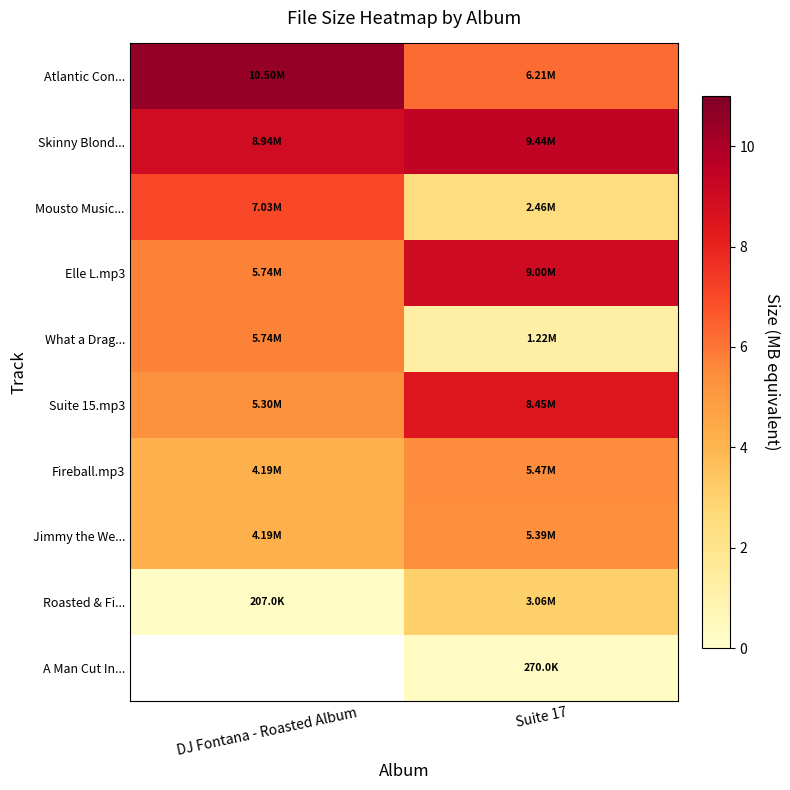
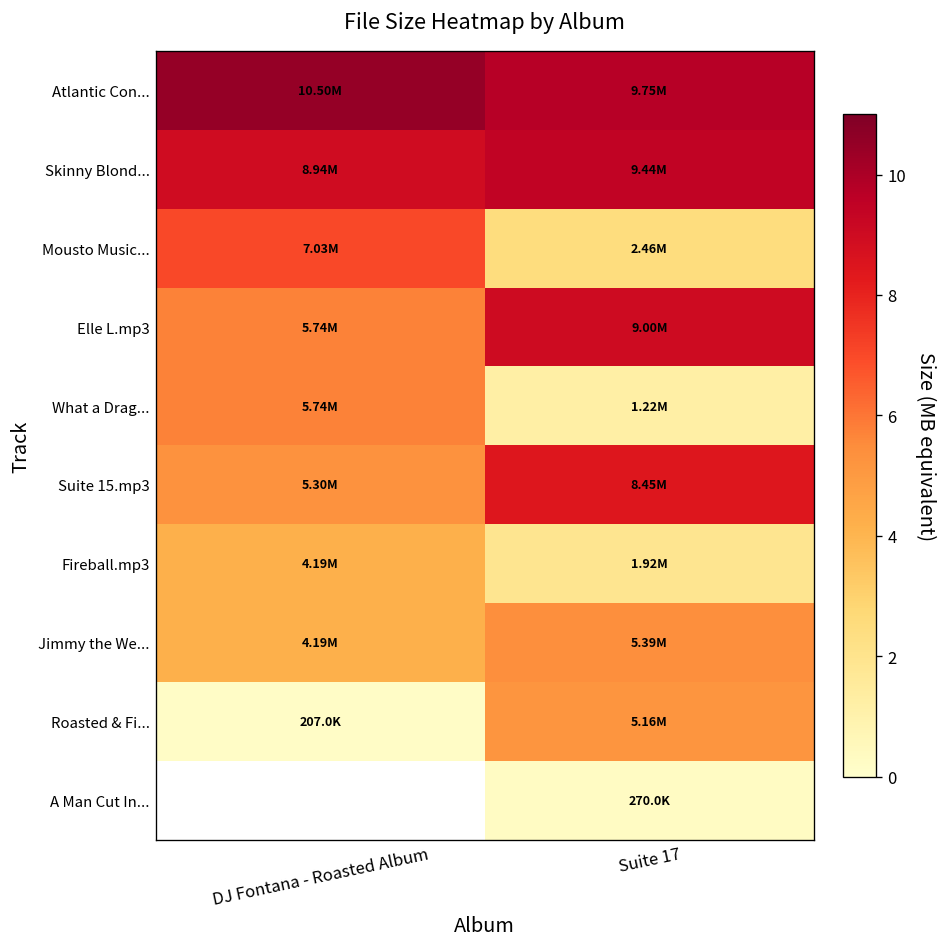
  {
    "Atlantic Con...": {
      "DJ Fontana - Roasted Album": "10.50M",
-     "Suite 17": "6.21M"
+     "Suite 17": "9.75M"
    },
    "Skinny Blond...": {
      "DJ Fontana - Roasted Album": "8.94M",
      "Suite 17": "9.44M"
    },
    "Mousto Music...": {
      "DJ Fontana - Roasted Album": "7.03M",
      "Suite 17": "2.46M"
    },
    "Elle L.mp3": {
      "DJ Fontana - Roasted Album": "5.74M",
      "Suite 17": "9.00M"
    },
    "What a Drag...": {
      "DJ Fontana - Roasted Album": "5.74M",
      "Suite 17": "1.22M"
    },
    "Suite 15.mp3": {
      "DJ Fontana - Roasted Album": "5.30M",
      "Suite 17": "8.45M"
    },
    "Fireball.mp3": {
      "DJ Fontana - Roasted Album": "4.19M",
-     "Suite 17": "5.47M"
+     "Suite 17": "1.92M"
    },
    "Jimmy the We...": {
      "DJ Fontana - Roasted Album": "4.19M",
      "Suite 17": "5.39M"
    },
    "Roasted & Fi...": {
      "DJ Fontana - Roasted Album": "207.0K",
-     "Suite 17": "3.06M"
+     "Suite 17": "5.16M"
    },
    "A Man Cut In...": {
      "Suite 17": "270.0K"
    }
  }
